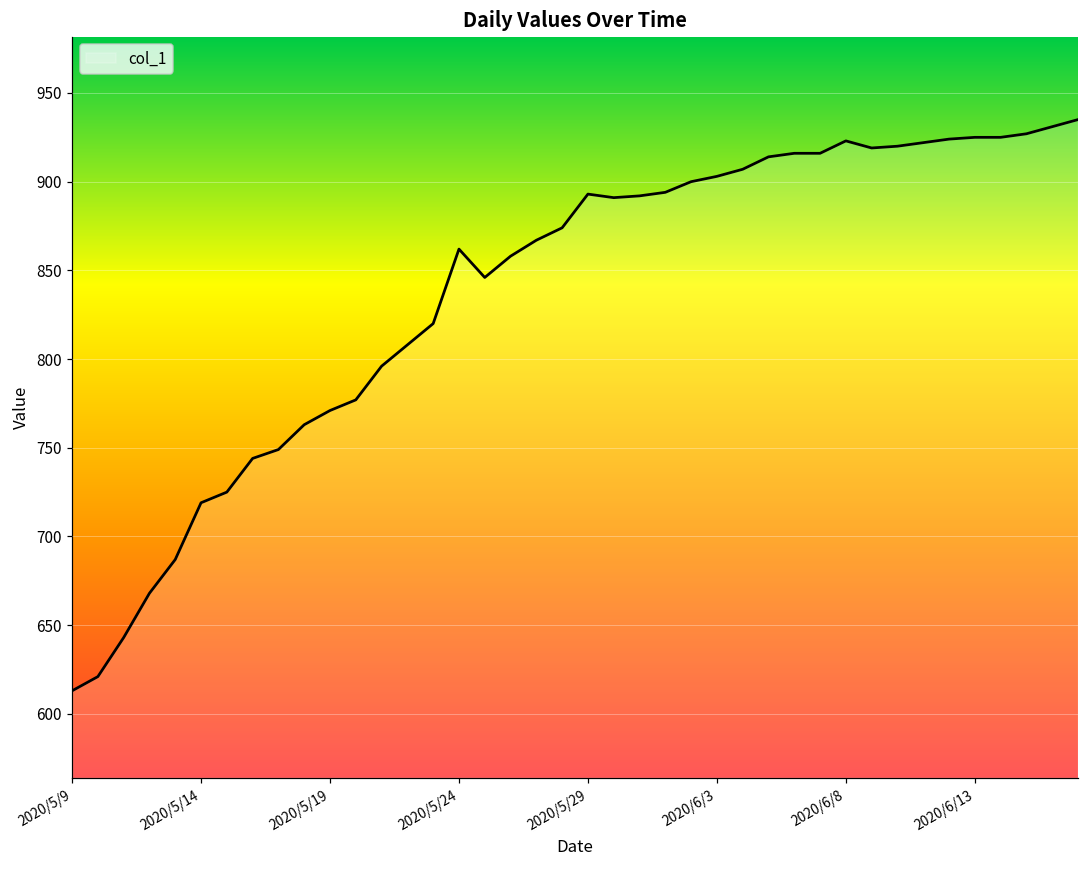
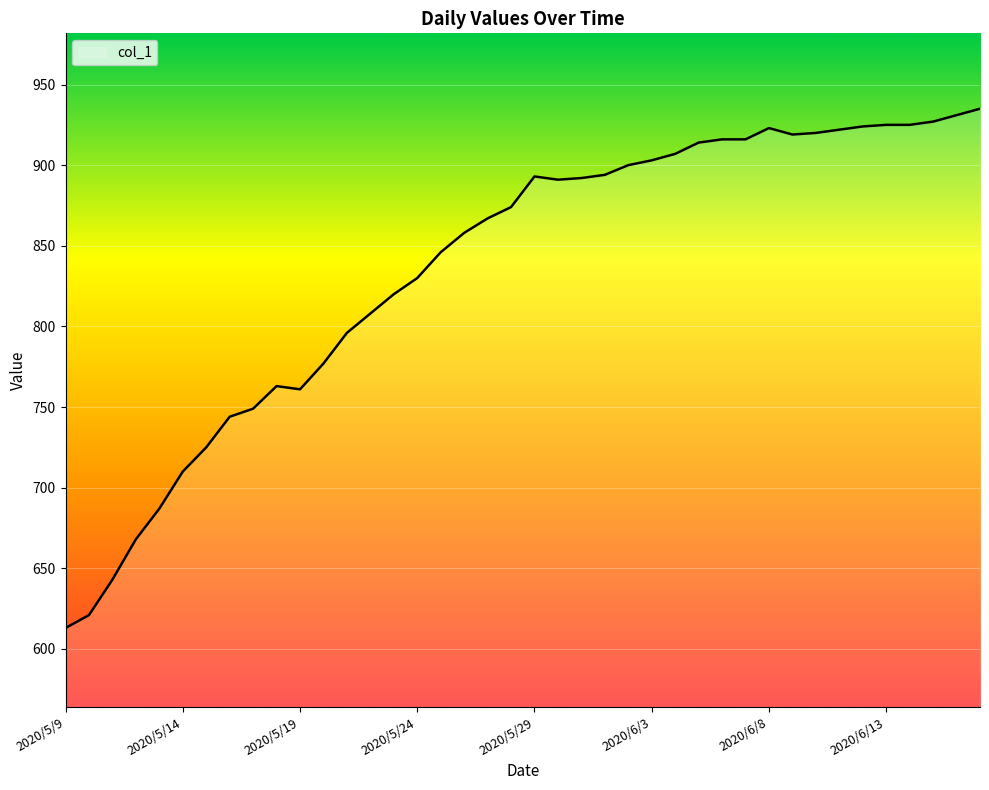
  {
    "2020/5/9": 613,
-   "2020/5/14": 719,
-   "2020/5/19": 771,
-   "2020/5/24": 862,
+   "2020/5/14": 710,
+   "2020/5/19": 761,
+   "2020/5/24": 830,
    "2020/5/29": 893,
    "2020/6/3": 903,
    "2020/6/8": 923,
    "2020/6/13": 925
  }
